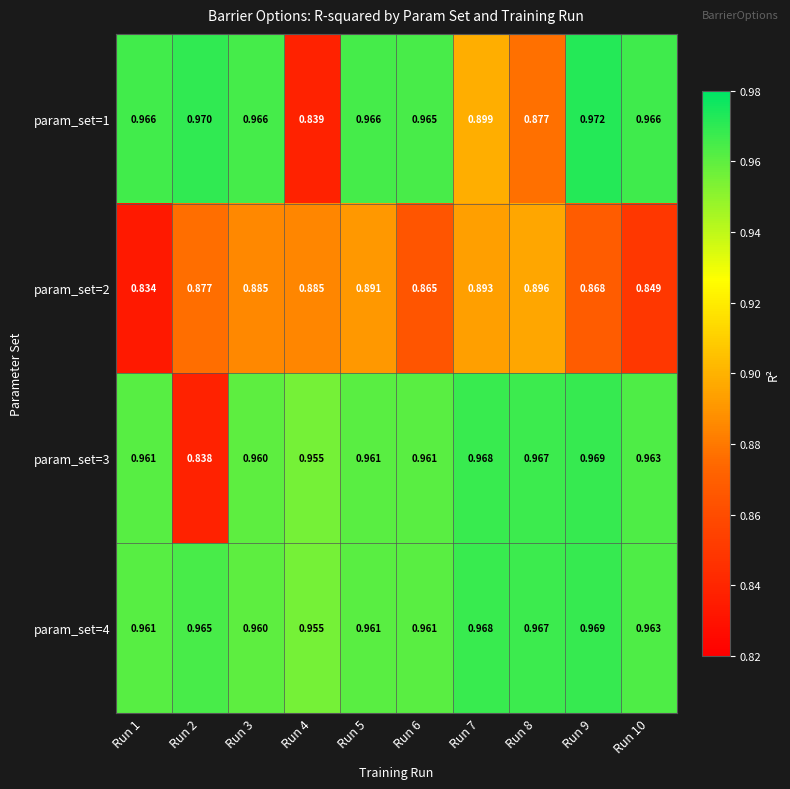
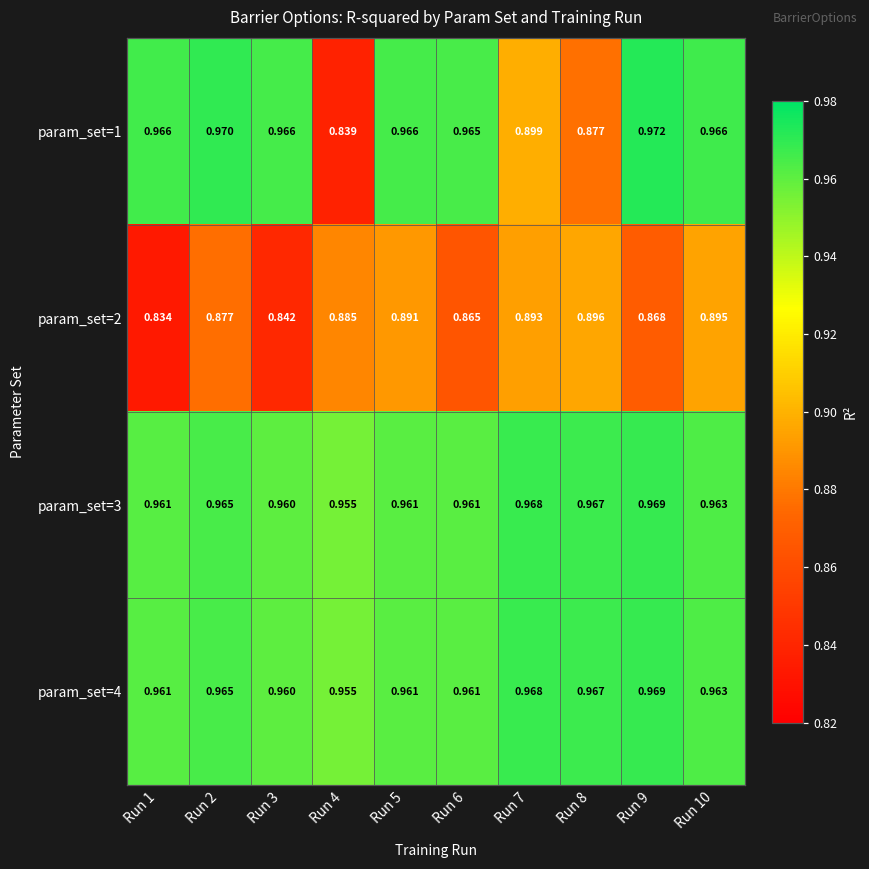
  {
    "param_set=1": {
      "Run 1": 0.966,
      "Run 2": 0.970,
      "Run 3": 0.966,
      "Run 4": 0.839,
      "Run 5": 0.966,
      "Run 6": 0.965,
      "Run 7": 0.899,
      "Run 8": 0.877,
      "Run 9": 0.972,
      "Run 10": 0.966
    },
    "param_set=2": {
      "Run 1": 0.834,
      "Run 2": 0.877,
-     "Run 3": 0.885,
+     "Run 3": 0.842,
      "Run 4": 0.885,
      "Run 5": 0.891,
      "Run 6": 0.865,
      "Run 7": 0.893,
      "Run 8": 0.896,
      "Run 9": 0.868,
-     "Run 10": 0.849
+     "Run 10": 0.895
    },
    "param_set=3": {
      "Run 1": 0.961,
-     "Run 2": 0.838,
+     "Run 2": 0.965,
      "Run 3": 0.960,
      "Run 4": 0.955,
      "Run 5": 0.961,
      "Run 6": 0.961,
      "Run 7": 0.968,
      "Run 8": 0.967,
      "Run 9": 0.969,
      "Run 10": 0.963
    },
    "param_set=4": {
      "Run 1": 0.961,
      "Run 2": 0.965,
      "Run 3": 0.960,
      "Run 4": 0.955,
      "Run 5": 0.961,
      "Run 6": 0.961,
      "Run 7": 0.968,
      "Run 8": 0.967,
      "Run 9": 0.969,
      "Run 10": 0.963
    }
  }
